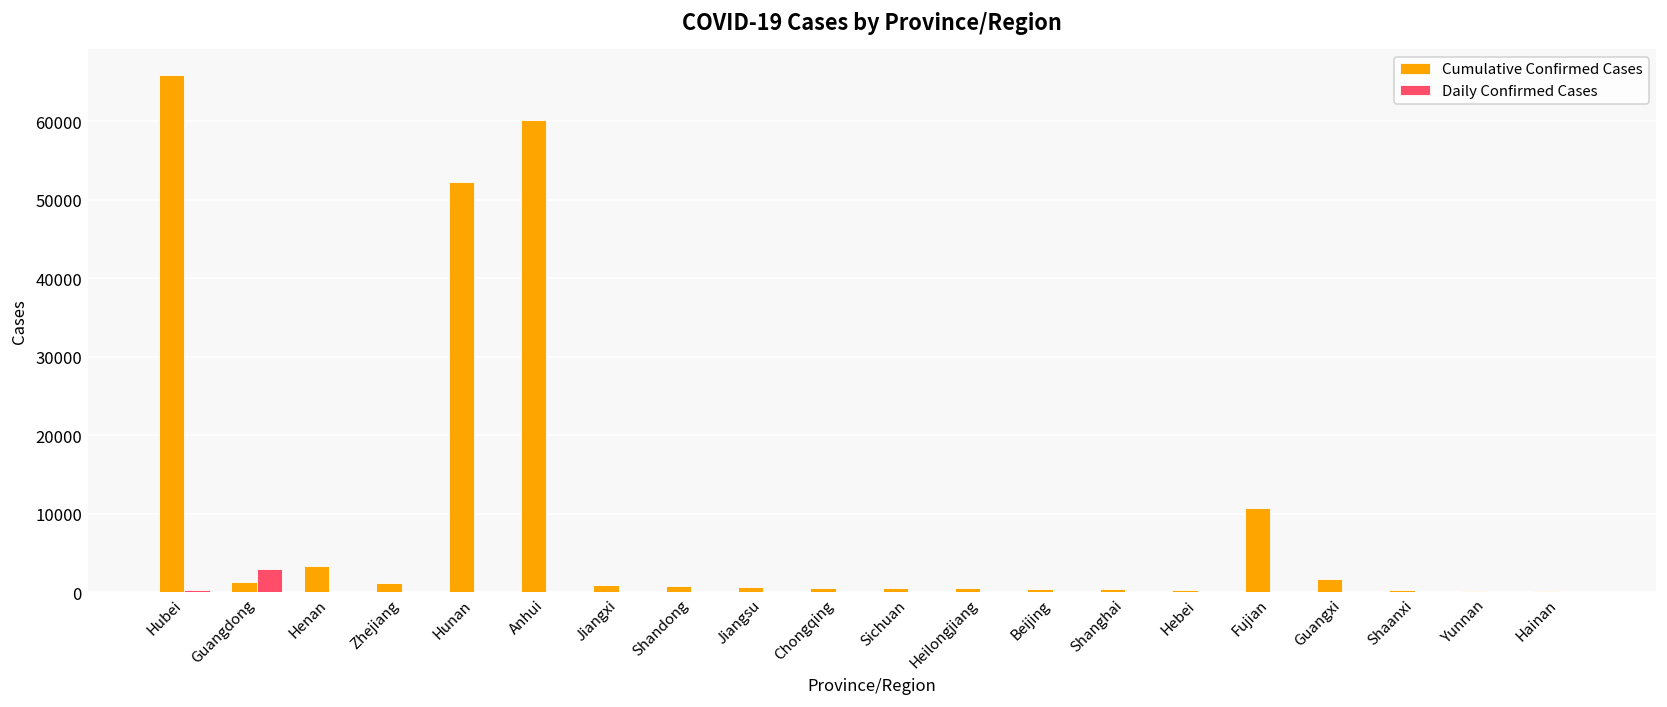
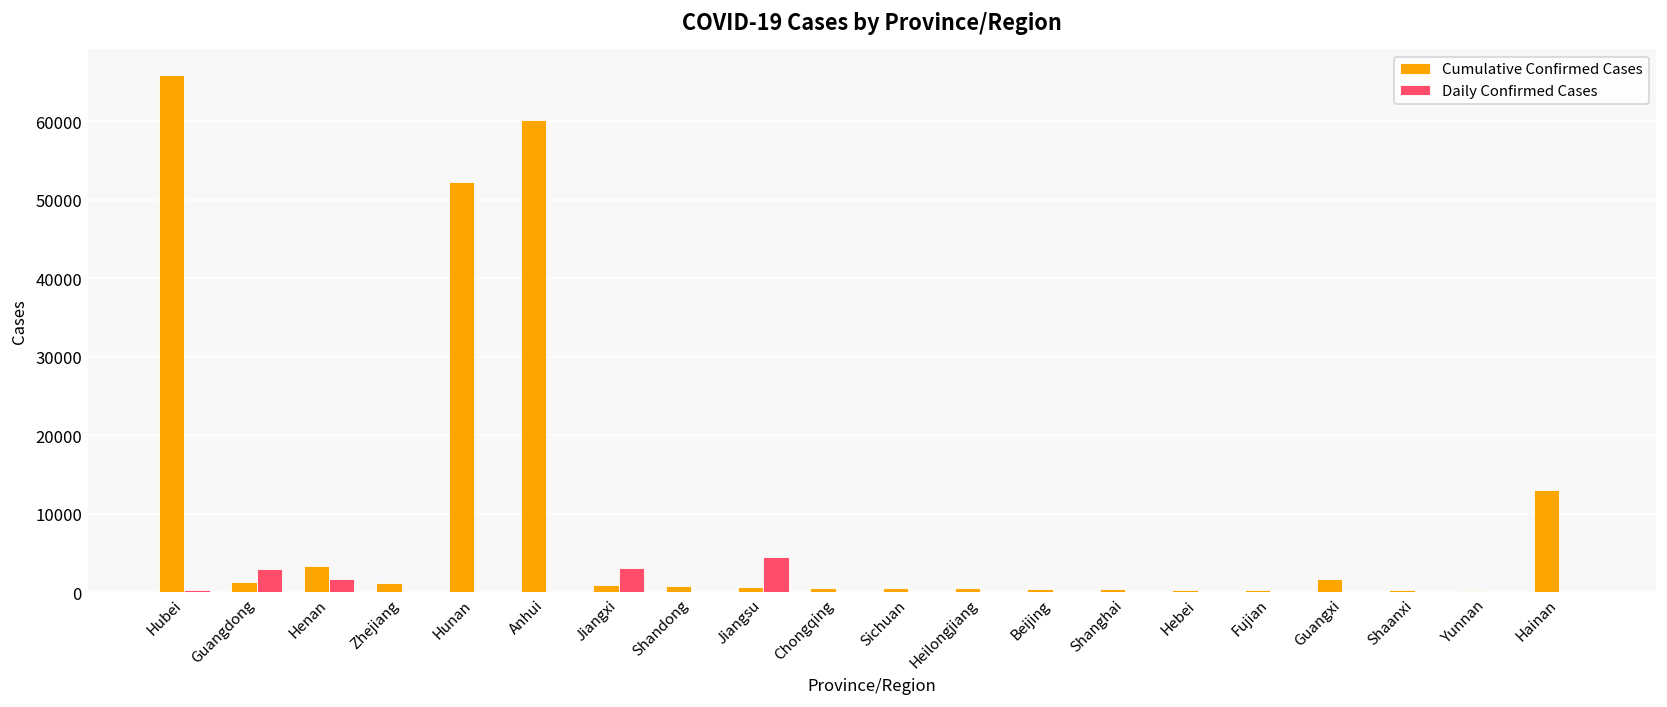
  {
    "Cumulative Confirmed Cases": {
      "Hubei": 66000,
      "Guangdong": 1000,
      "Henan": 3000,
      "Zhejiang": 1000,
      "Hunan": 52000,
      "Anhui": 60000,
      "Jiangxi": 1000,
      "Shandong": 1000,
      "Jiangsu": 1000,
      "Chongqing": 1000,
      "Sichuan": 1000,
      "Heilongjiang": 0,
      "Beijing": 0,
-     "Fujian": 11000,
+     "Fujian": 0,
      "Guangxi": 2000,
-     "Hainan": 0
+     "Hainan": 13000
    },
    "Daily Confirmed Cases": {
      "Guangdong": 3000,
-     "Henan": 0,
+     "Henan": 2000,
      "Zhejiang": 0,
      "Hunan": 0,
-     "Jiangxi": 0,
+     "Jiangxi": 3000,
      "Shandong": 0,
-     "Jiangsu": 0,
+     "Jiangsu": 5000,
      "Chongqing": 0,
      "Heilongjiang": 0,
      "Beijing": 0,
      "Shanghai": 0,
      "Fujian": 0,
      "Guangxi": 0,
      "Shaanxi": 0,
      "Yunnan": 0,
      "Hainan": 0
    }
  }
